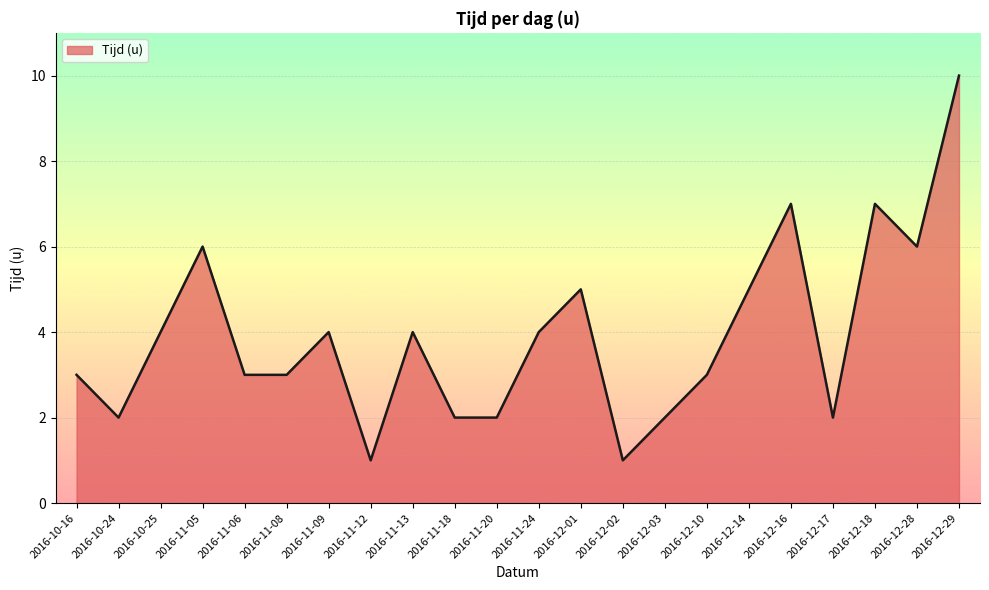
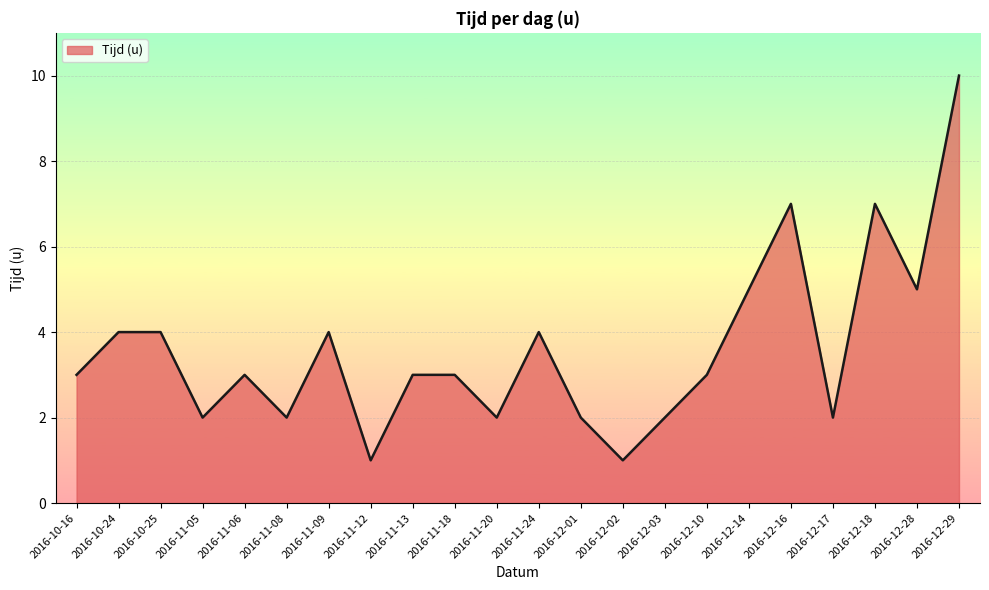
  {
    "2016-10-16": 3,
-   "2016-10-24": 2,
+   "2016-10-24": 4,
    "2016-10-25": 4,
-   "2016-11-05": 6,
+   "2016-11-05": 2,
    "2016-11-06": 3,
-   "2016-11-08": 3,
+   "2016-11-08": 2,
    "2016-11-09": 4,
    "2016-11-12": 1,
-   "2016-11-13": 4,
-   "2016-11-18": 2,
+   "2016-11-13": 3,
+   "2016-11-18": 3,
    "2016-11-20": 2,
    "2016-11-24": 4,
-   "2016-12-01": 5,
+   "2016-12-01": 2,
    "2016-12-02": 1,
    "2016-12-03": 2,
    "2016-12-10": 3,
    "2016-12-14": 5,
    "2016-12-16": 7,
    "2016-12-17": 2,
    "2016-12-18": 7,
-   "2016-12-28": 6,
+   "2016-12-28": 5,
    "2016-12-29": 10
  }
